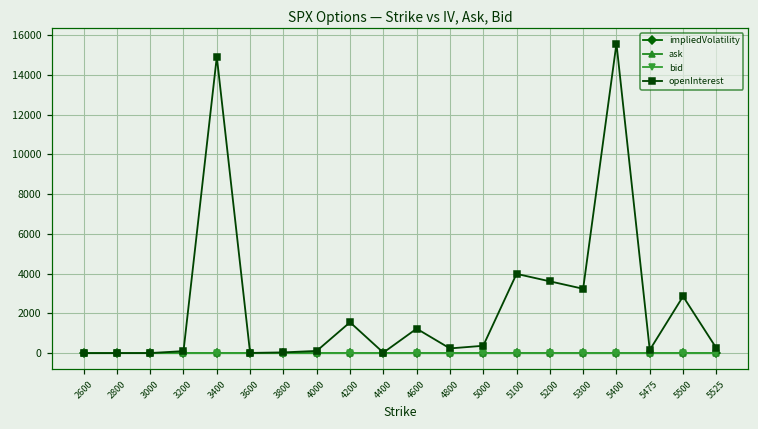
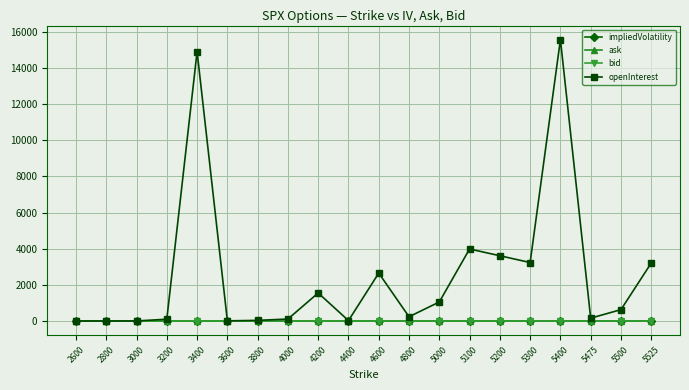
  {
    "bid": {
      "3400": 0,
      "4200": 0,
      "4600": 0,
      "4800": 0,
      "5000": 0,
      "5100": 0,
      "5200": 0,
      "5300": 0,
      "5400": 0,
      "5475": 0,
      "5500": 0,
      "5525": 0
    },
    "openInterest": {
      "3400": 14900,
      "4200": 1600,
-     "4600": 1200,
+     "4600": 2700,
      "4800": 200,
-     "5000": 400,
+     "5000": 1100,
      "5100": 4000,
      "5200": 3600,
      "5300": 3200,
      "5400": 15600,
      "5475": 200,
-     "5500": 2900,
-     "5525": 300
+     "5500": 600,
+     "5525": 3200
    }
  }
